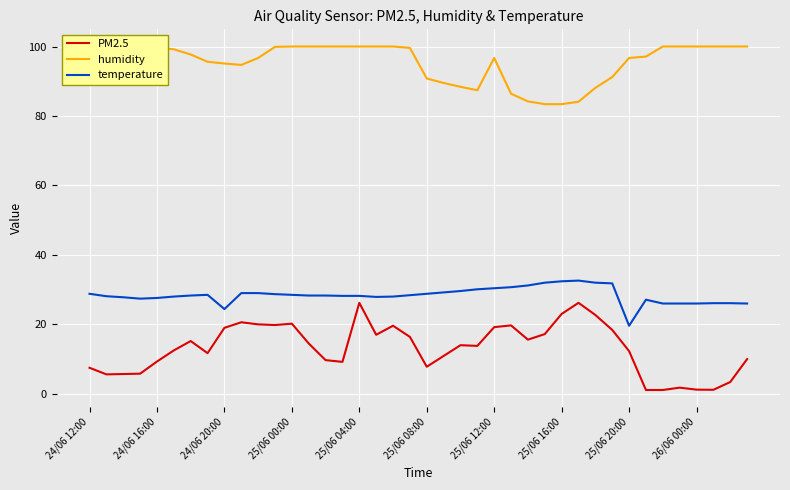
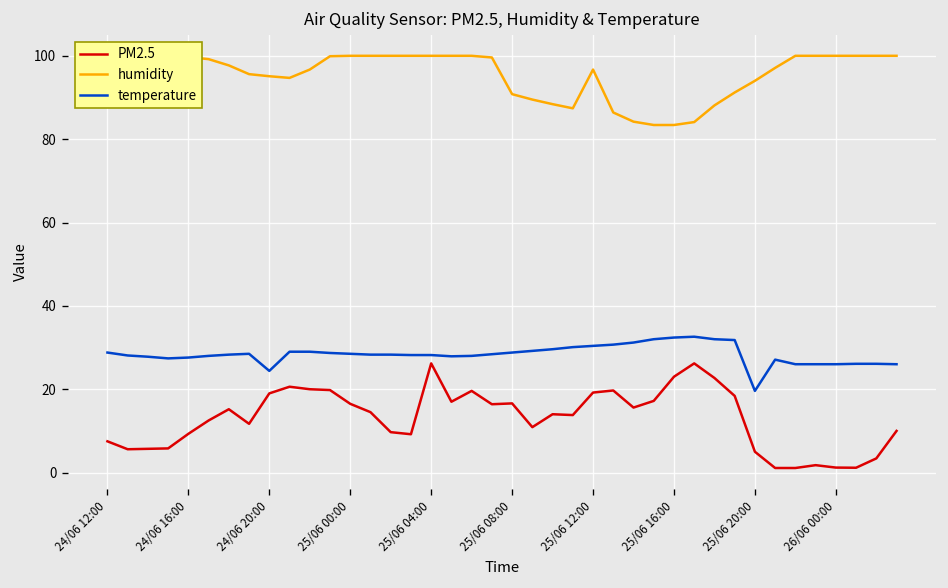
  {
    "PM2.5": {
      "24/06 12:00": 8,
      "24/06 16:00": 9,
      "24/06 20:00": 19,
-     "25/06 00:00": 20,
+     "25/06 00:00": 17,
      "25/06 04:00": 26,
-     "25/06 08:00": 8,
+     "25/06 08:00": 17,
      "25/06 12:00": 19,
      "25/06 16:00": 23,
-     "25/06 20:00": 12,
+     "25/06 20:00": 5,
      "26/06 00:00": 1
    },
    "humidity": {
      "24/06 20:00": 95,
      "25/06 00:00": 100,
      "25/06 04:00": 100,
      "25/06 08:00": 91,
      "25/06 12:00": 97,
      "25/06 16:00": 83,
-     "25/06 20:00": 97,
+     "25/06 20:00": 94,
      "26/06 00:00": 100
    },
    "temperature": {
      "24/06 12:00": 29,
      "24/06 16:00": 28,
      "24/06 20:00": 24,
      "25/06 00:00": 29,
      "25/06 04:00": 28,
      "25/06 08:00": 29,
      "25/06 12:00": 30,
      "25/06 16:00": 32,
      "25/06 20:00": 20,
      "26/06 00:00": 26
    }
  }
